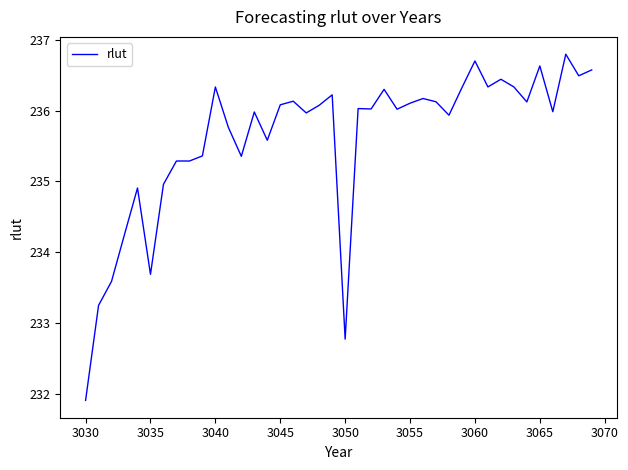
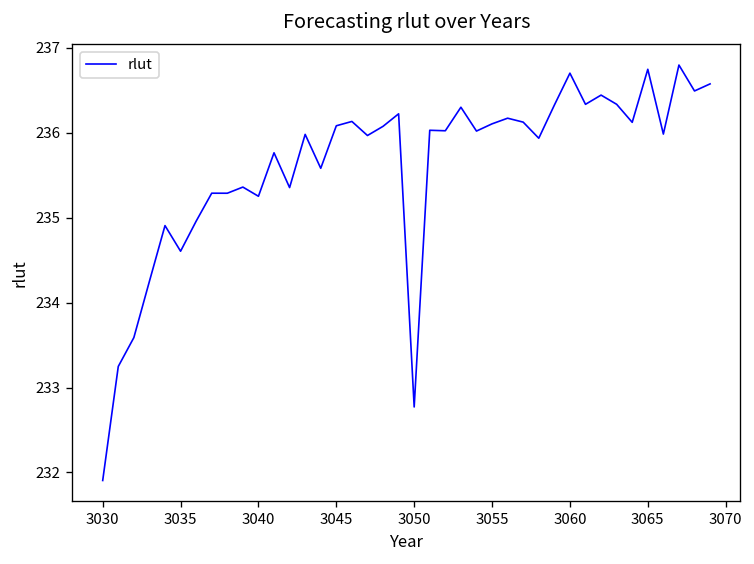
  {
    "3030": 231.9,
-   "3035": 233.7,
-   "3040": 236.3,
+   "3035": 234.6,
+   "3040": 235.3,
    "3045": 236.1,
    "3050": 232.8,
    "3055": 236.1,
    "3060": 236.7,
-   "3065": 236.6
+   "3065": 236.7
  }
